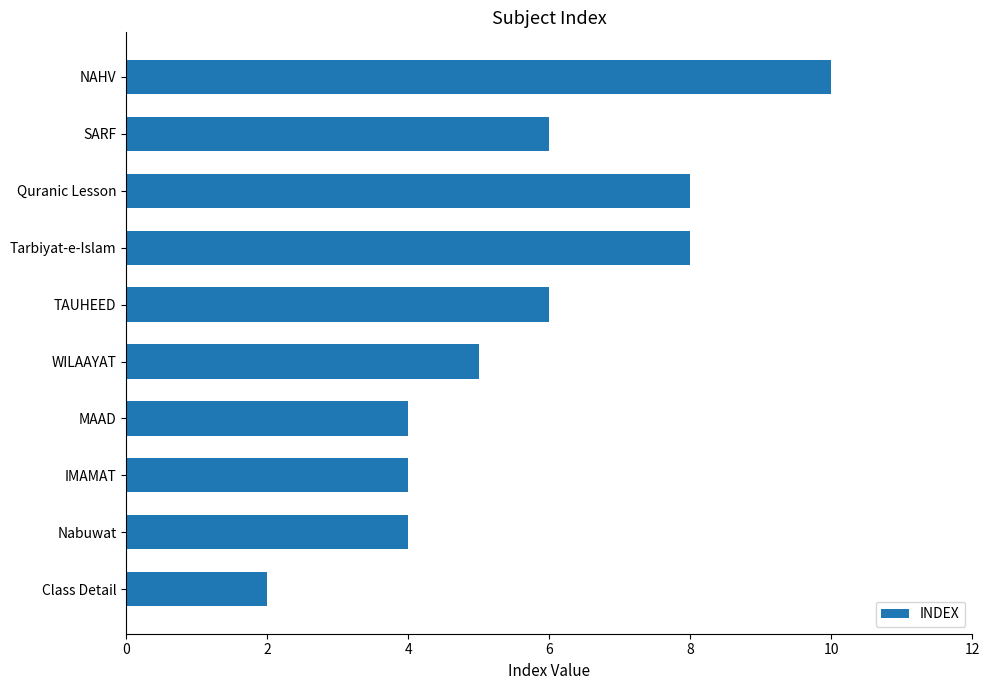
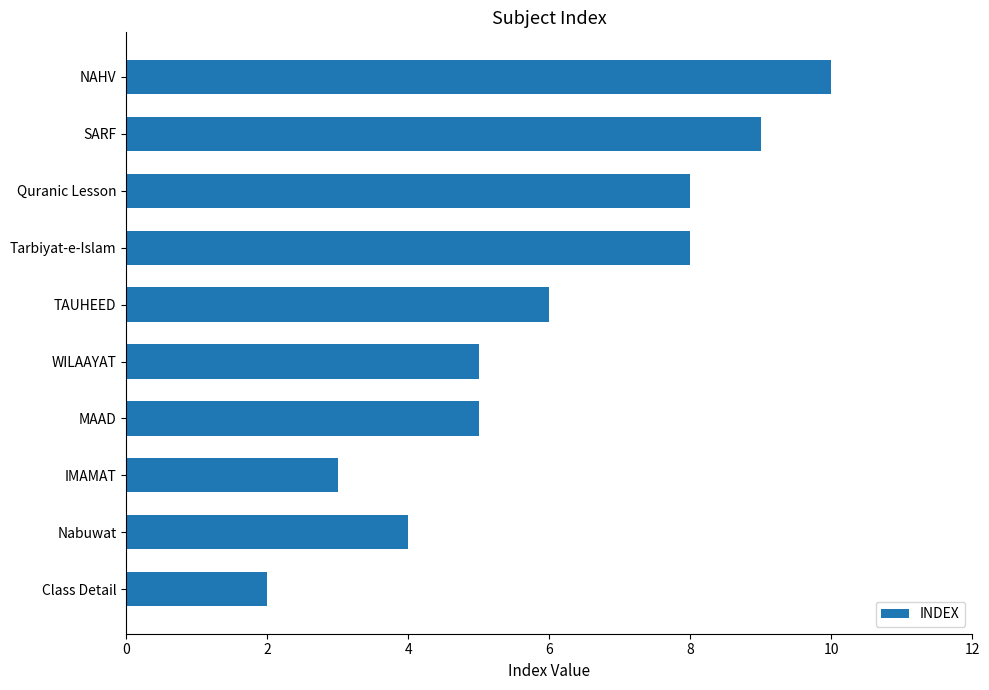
  {
    "NAHV": 10,
-   "SARF": 6,
+   "SARF": 9,
    "Quranic Lesson": 8,
    "Tarbiyat-e-Islam": 8,
    "TAUHEED": 6,
    "WILAAYAT": 5,
-   "MAAD": 4,
-   "IMAMAT": 4,
+   "MAAD": 5,
+   "IMAMAT": 3,
    "Nabuwat": 4,
    "Class Detail": 2
  }
